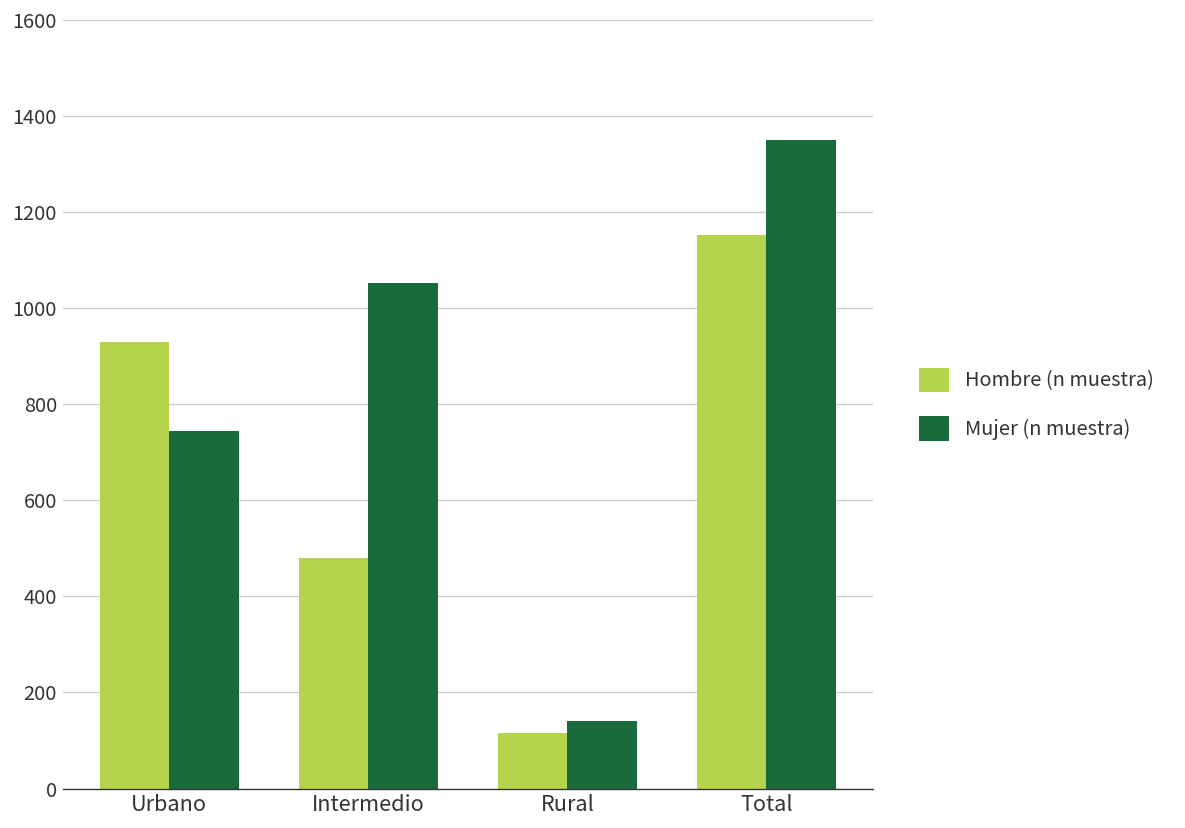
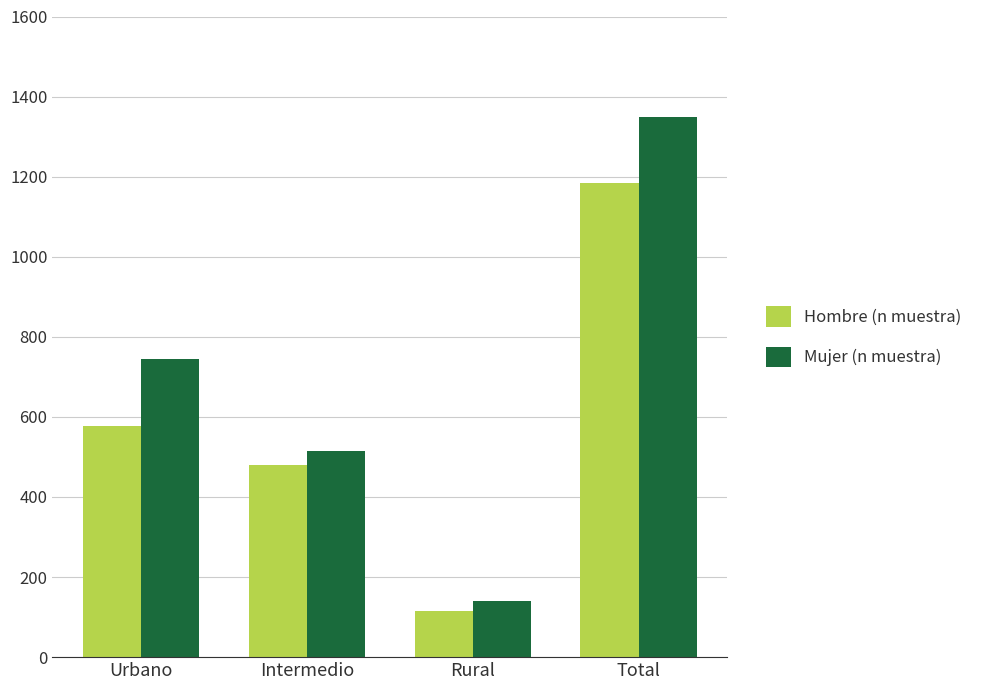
  {
    "Hombre (n muestra)": {
-     "Urbano": 930,
+     "Urbano": 580,
      "Intermedio": 480,
      "Rural": 120,
-     "Total": 1150
+     "Total": 1190
    },
    "Mujer (n muestra)": {
      "Urbano": 740,
-     "Intermedio": 1050,
+     "Intermedio": 520,
      "Rural": 140,
      "Total": 1350
    }
  }
